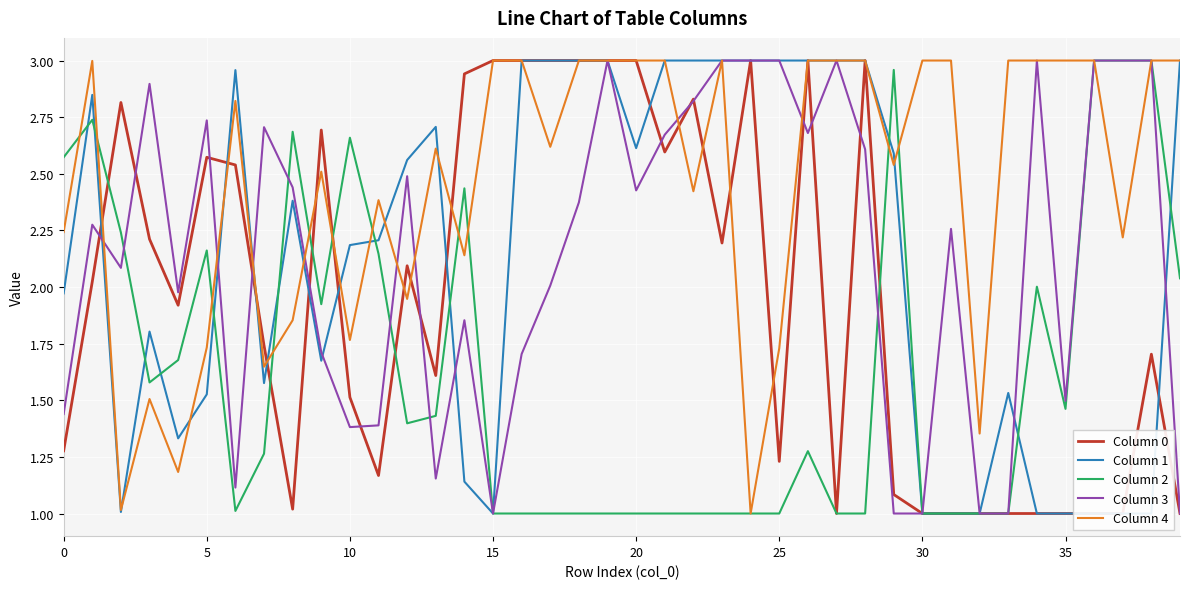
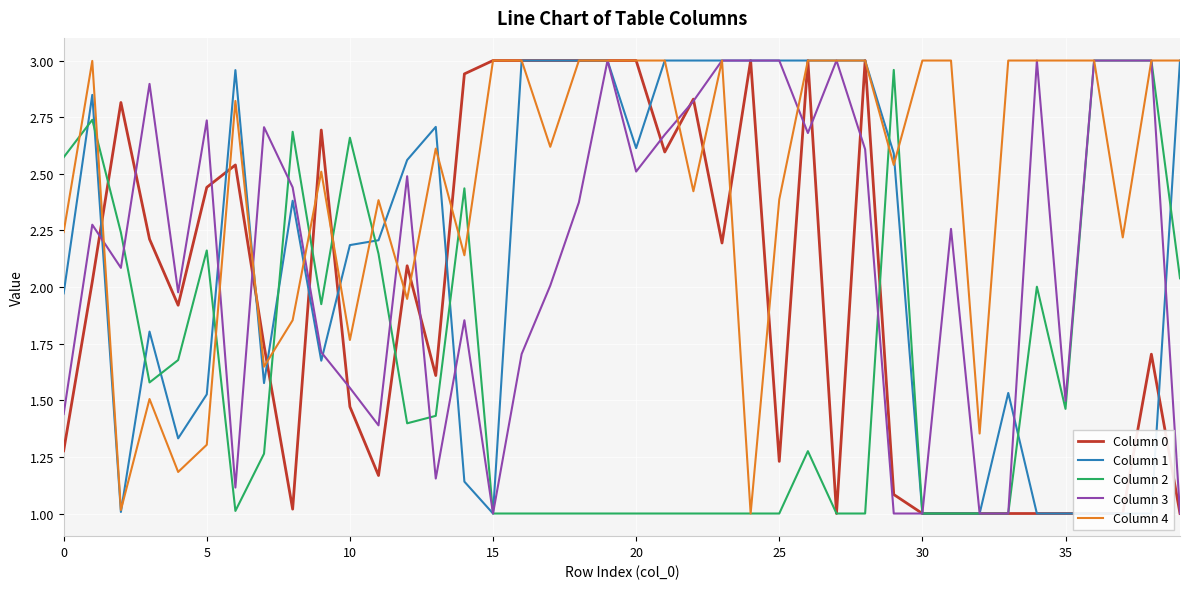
  {
    "Column 0": {
      "0": 1.28,
-     "5": 2.57,
-     "10": 1.51,
+     "5": 2.44,
+     "10": 1.47,
      "25": 1.23
    },
    "Column 1": {
      "0": 1.97,
      "5": 1.53,
      "10": 2.19,
      "20": 2.61
    },
    "Column 2": {
      "0": 2.57,
      "5": 2.16,
      "10": 2.66,
      "20": 1.00,
      "25": 1.00,
      "35": 1.46
    },
    "Column 3": {
      "0": 1.44,
      "5": 2.74,
-     "10": 1.38,
-     "20": 2.43,
+     "10": 1.55,
+     "20": 2.51,
      "35": 1.50
    },
    "Column 4": {
      "0": 2.24,
-     "5": 1.73,
+     "5": 1.30,
      "10": 1.77,
-     "25": 1.73,
+     "25": 2.39,
      "30": 3.00,
      "35": 3.00
    }
  }
